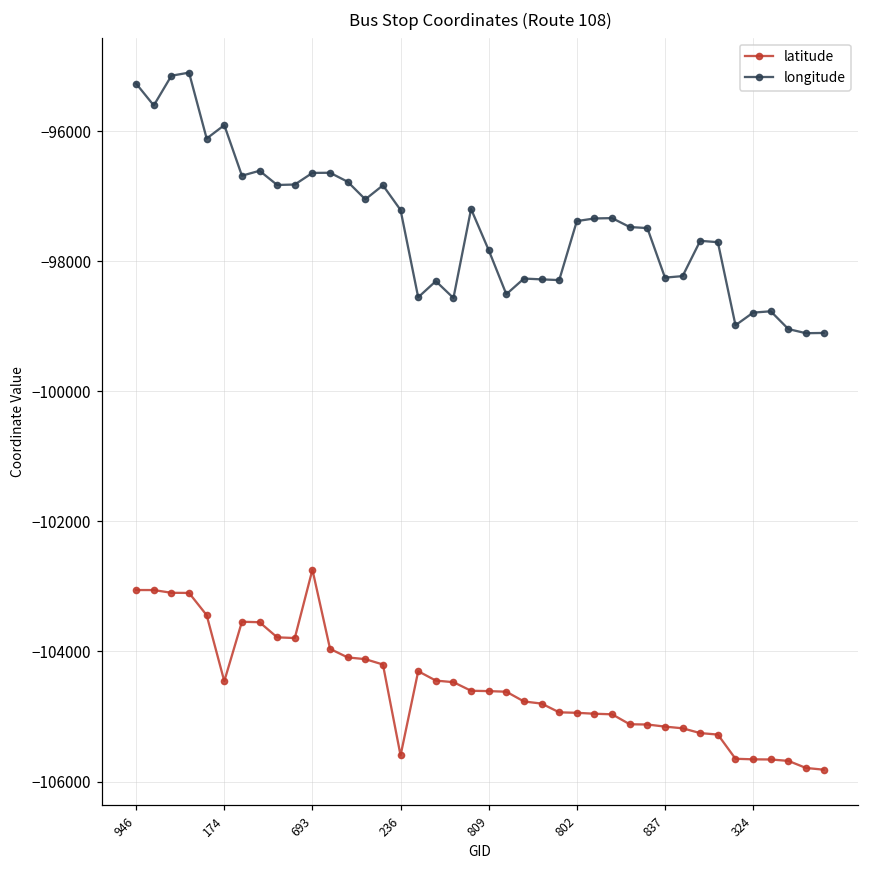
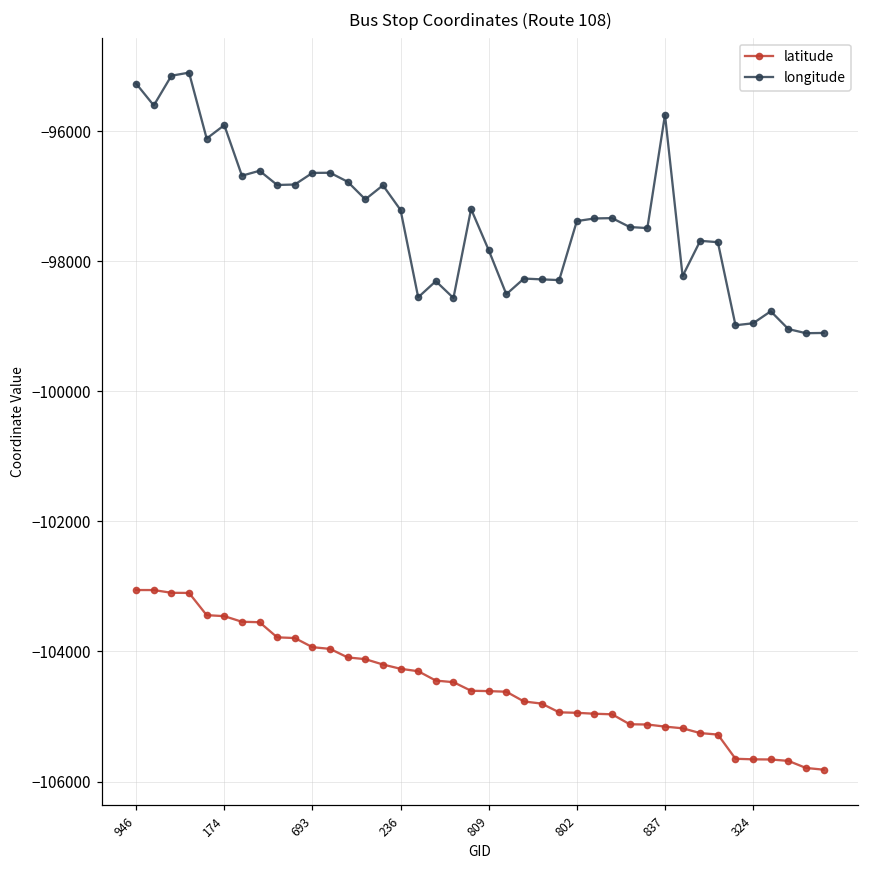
  {
    "latitude": {
      "946": -103100,
-     "174": -104500,
-     "693": -102700,
-     "236": -105600,
+     "174": -103500,
+     "693": -103900,
+     "236": -104300,
      "809": -104600,
      "802": -104900,
      "837": -105200,
      "324": -105700
    },
    "longitude": {
      "946": -95300,
      "174": -95900,
      "693": -96600,
      "236": -97200,
      "809": -97800,
      "802": -97400,
-     "837": -98300,
-     "324": -98800
+     "837": -95700,
+     "324": -99000
    }
  }
